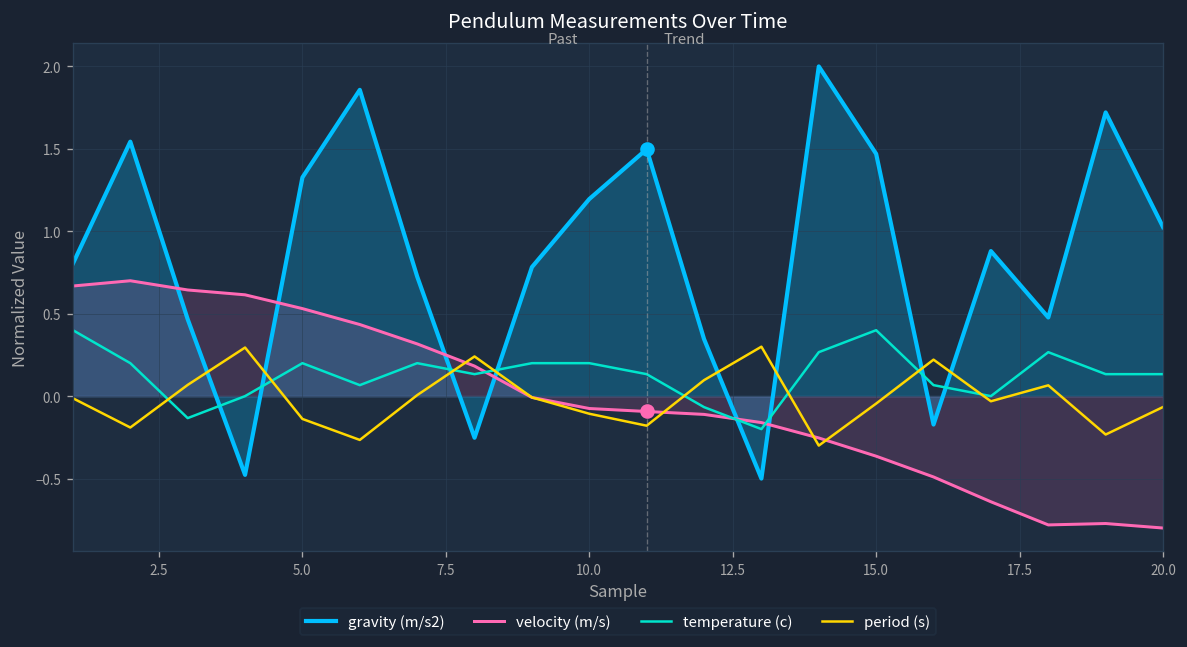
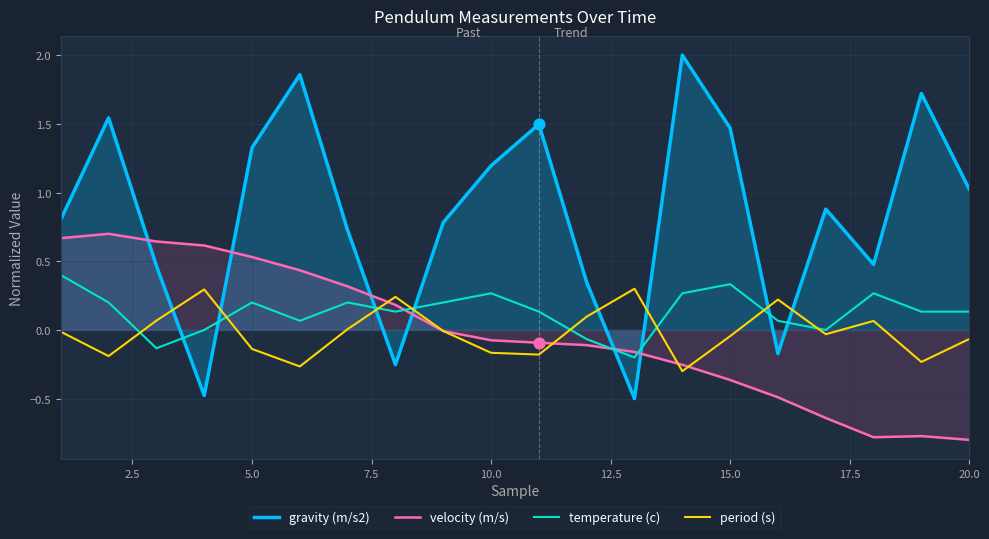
  {
    "temperature (c)": {
      "5.0": 0.20,
-     "10.0": 0.20,
-     "15.0": 0.40,
+     "10.0": 0.27,
+     "15.0": 0.33,
      "20.0": 0.13
    },
    "period (s)": {
      "5.0": -0.14,
-     "10.0": -0.11,
+     "10.0": -0.17,
      "15.0": -0.05,
      "20.0": -0.07
    }
  }
